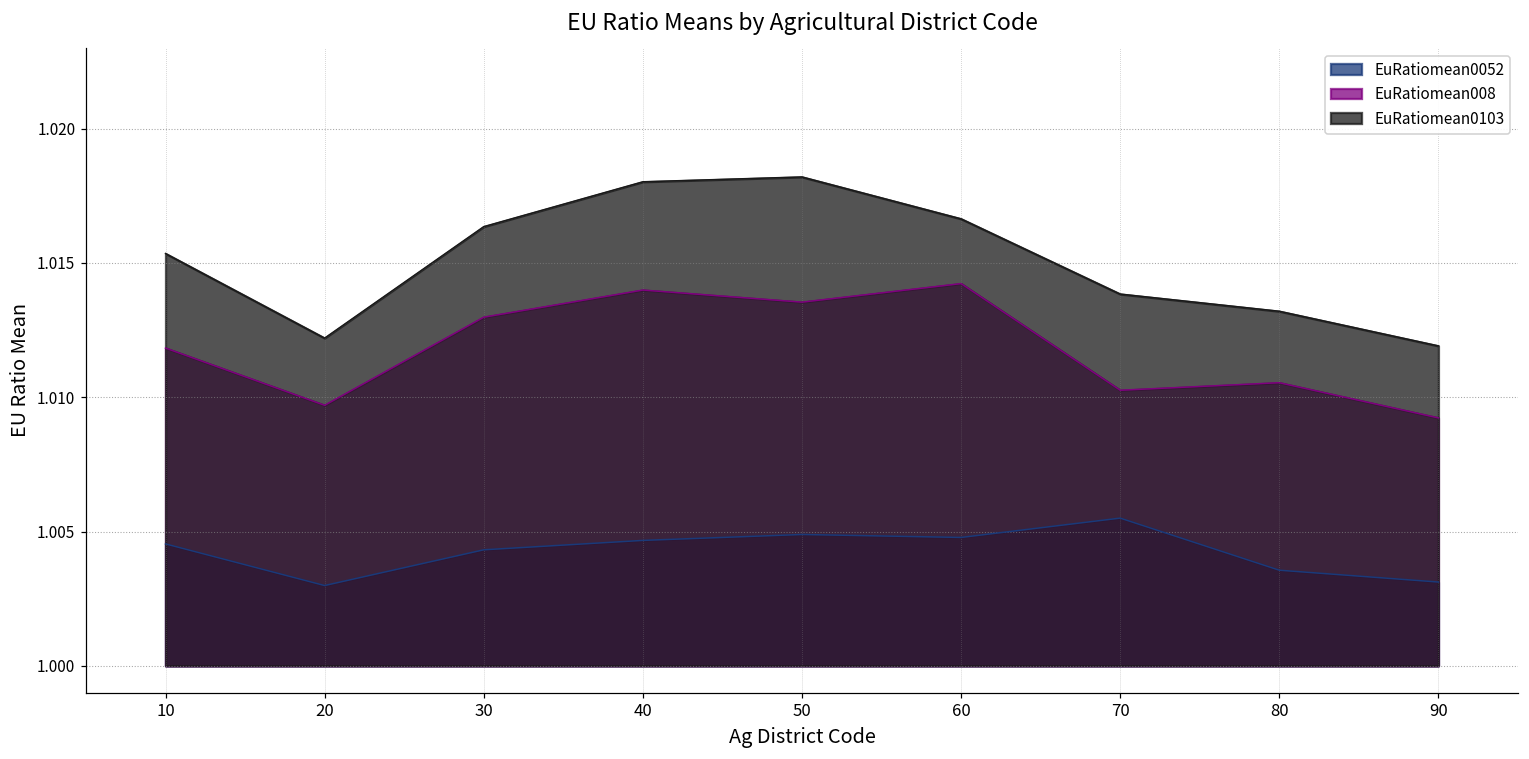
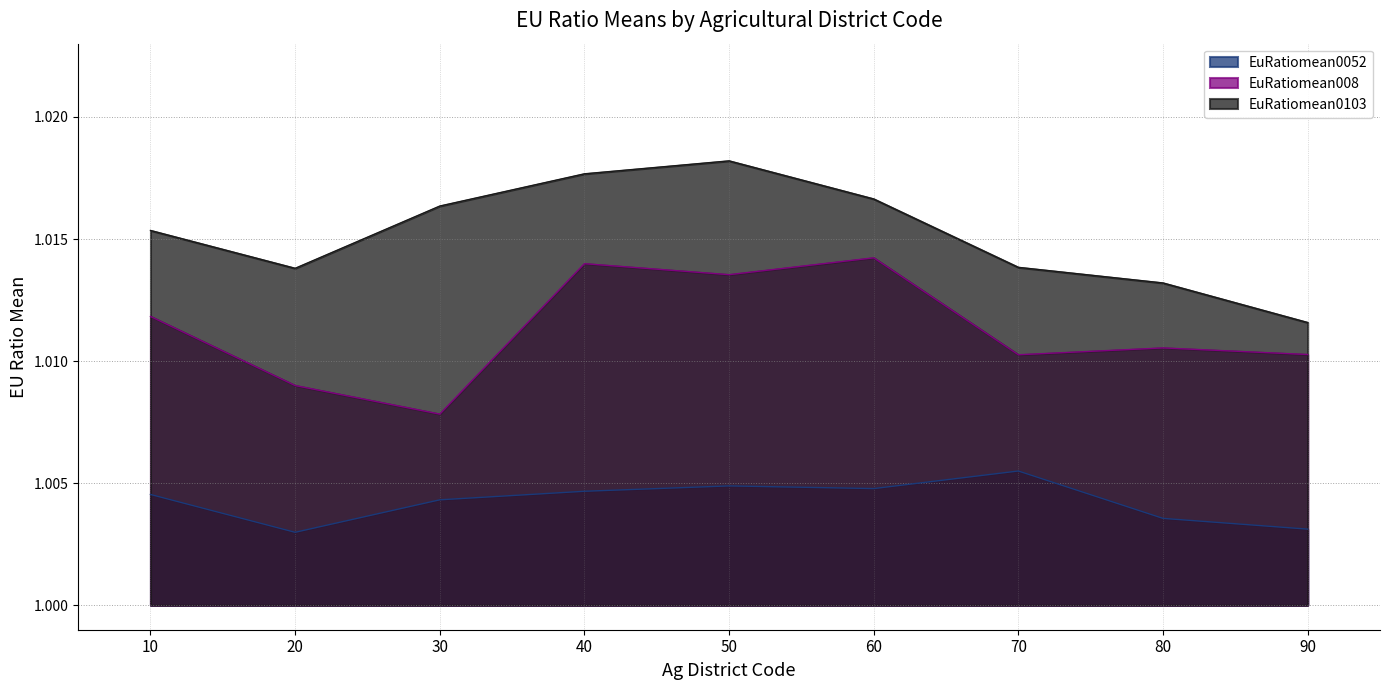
  {
    "EuRatiomean0052": {
      "10": 1.0045,
      "20": 1.0030,
      "30": 1.0043,
      "40": 1.0047,
      "50": 1.0049,
      "60": 1.0048,
      "70": 1.0055,
      "80": 1.0036,
      "90": 1.0031
    },
    "EuRatiomean008": {
      "10": 1.0118,
-     "20": 1.0097,
-     "30": 1.0130,
+     "20": 1.0090,
+     "30": 1.0078,
      "40": 1.0140,
      "50": 1.0135,
      "60": 1.0142,
      "70": 1.0103,
      "80": 1.0105,
-     "90": 1.0092
+     "90": 1.0103
    },
    "EuRatiomean0103": {
      "10": 1.0154,
-     "20": 1.0122,
+     "20": 1.0138,
      "30": 1.0164,
-     "40": 1.0180,
+     "40": 1.0177,
      "50": 1.0182,
      "60": 1.0166,
      "70": 1.0138,
      "80": 1.0132,
-     "90": 1.0119
+     "90": 1.0116
    }
  }
